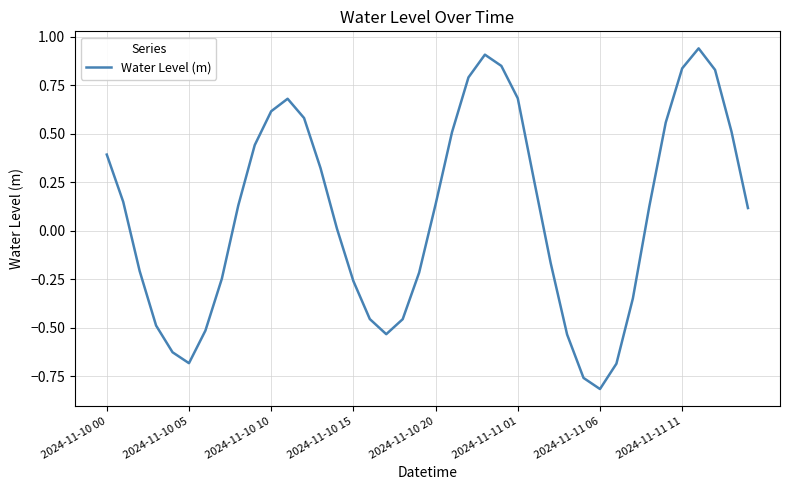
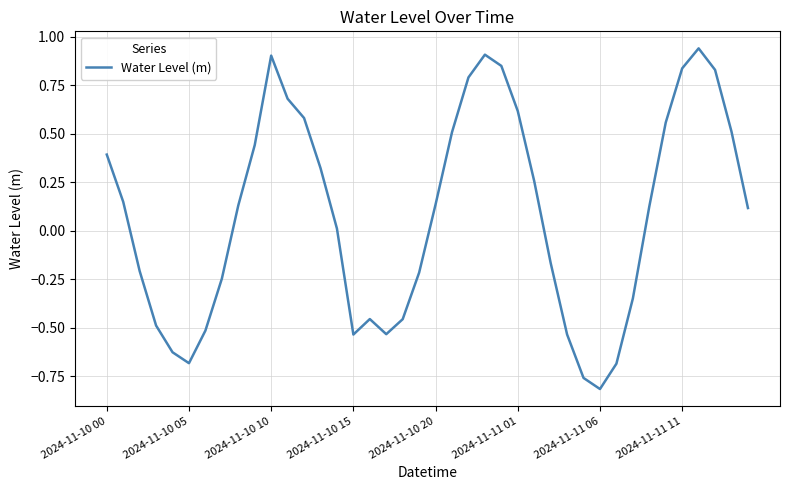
  {
    "2024-11-10 00": 0.39,
    "2024-11-10 05": -0.68,
-   "2024-11-10 10": 0.62,
-   "2024-11-10 15": -0.26,
+   "2024-11-10 10": 0.90,
+   "2024-11-10 15": -0.53,
    "2024-11-10 20": 0.14,
-   "2024-11-11 01": 0.68,
+   "2024-11-11 01": 0.62,
    "2024-11-11 06": -0.82,
    "2024-11-11 11": 0.84
  }
